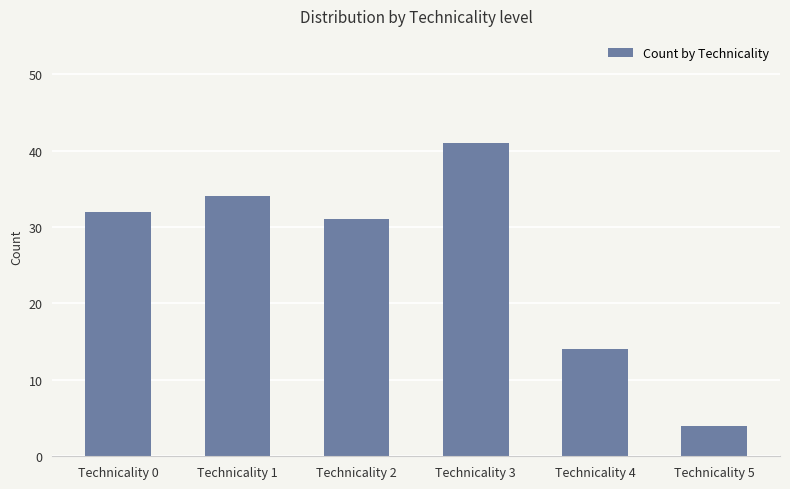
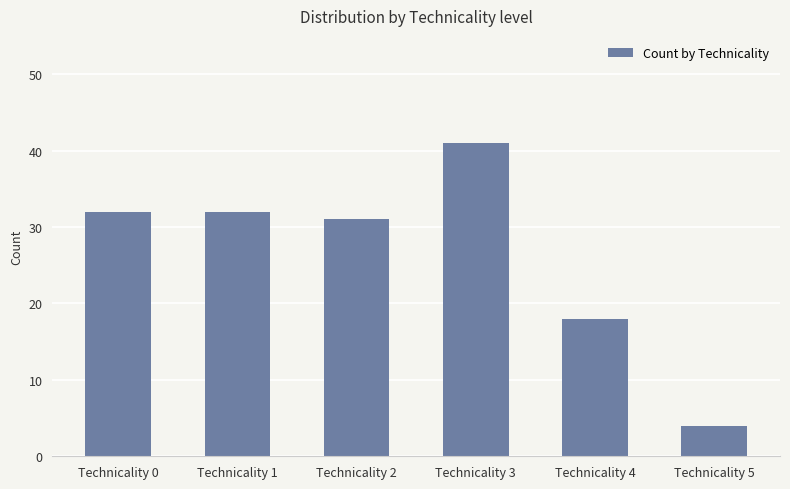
  {
    "Technicality 0": 32,
-   "Technicality 1": 34,
+   "Technicality 1": 32,
    "Technicality 2": 31,
    "Technicality 3": 41,
-   "Technicality 4": 14,
+   "Technicality 4": 18,
    "Technicality 5": 4
  }
